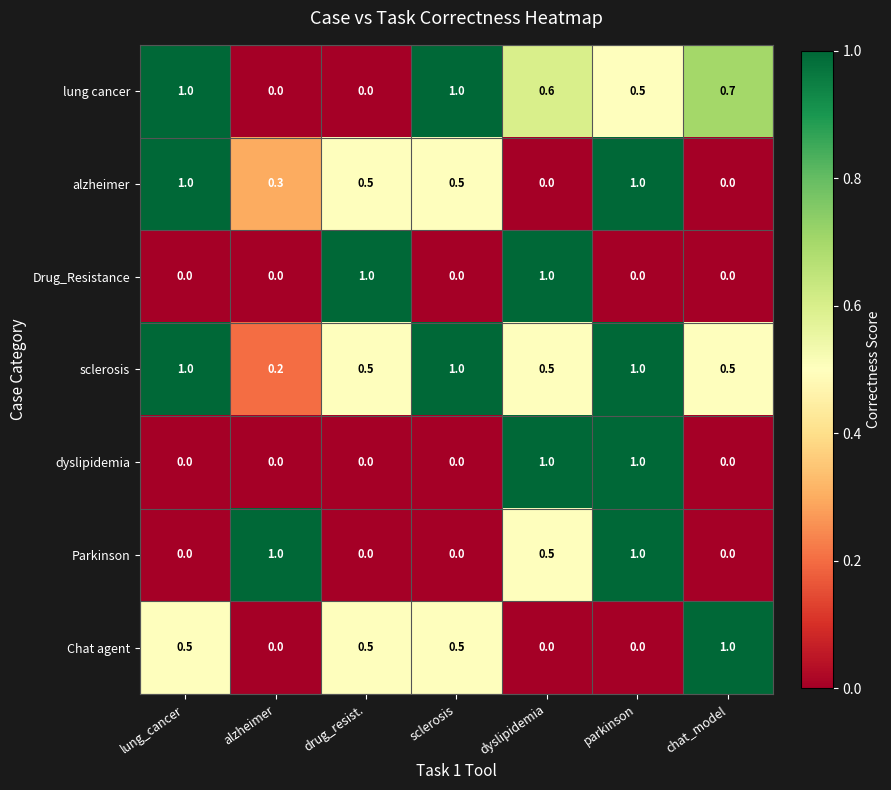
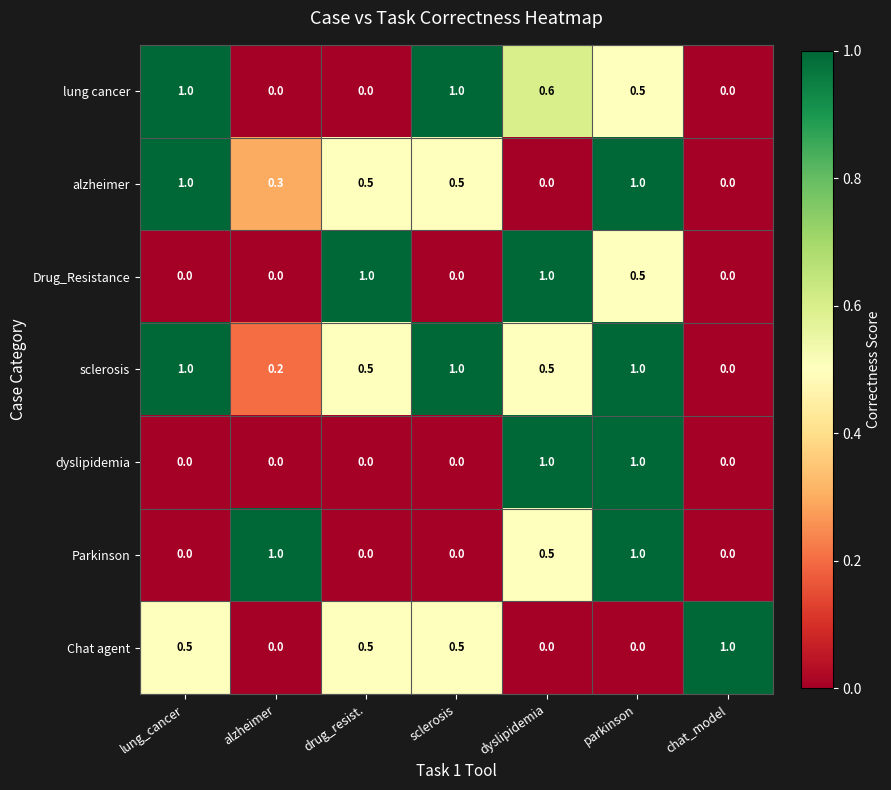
  {
    "lung cancer": {
      "lung_cancer": 1.0,
      "alzheimer": 0.0,
      "drug_resist.": 0.0,
      "sclerosis": 1.0,
      "dyslipidemia": 0.6,
      "parkinson": 0.5,
-     "chat_model": 0.7
+     "chat_model": 0.0
    },
    "alzheimer": {
      "lung_cancer": 1.0,
      "alzheimer": 0.3,
      "drug_resist.": 0.5,
      "sclerosis": 0.5,
      "dyslipidemia": 0.0,
      "parkinson": 1.0,
      "chat_model": 0.0
    },
    "Drug_Resistance": {
      "lung_cancer": 0.0,
      "alzheimer": 0.0,
      "drug_resist.": 1.0,
      "sclerosis": 0.0,
      "dyslipidemia": 1.0,
-     "parkinson": 0.0,
+     "parkinson": 0.5,
      "chat_model": 0.0
    },
    "sclerosis": {
      "lung_cancer": 1.0,
      "alzheimer": 0.2,
      "drug_resist.": 0.5,
      "sclerosis": 1.0,
      "dyslipidemia": 0.5,
      "parkinson": 1.0,
-     "chat_model": 0.5
+     "chat_model": 0.0
    },
    "dyslipidemia": {
      "lung_cancer": 0.0,
      "alzheimer": 0.0,
      "drug_resist.": 0.0,
      "sclerosis": 0.0,
      "dyslipidemia": 1.0,
      "parkinson": 1.0,
      "chat_model": 0.0
    },
    "Parkinson": {
      "lung_cancer": 0.0,
      "alzheimer": 1.0,
      "drug_resist.": 0.0,
      "sclerosis": 0.0,
      "dyslipidemia": 0.5,
      "parkinson": 1.0,
      "chat_model": 0.0
    },
    "Chat agent": {
      "lung_cancer": 0.5,
      "alzheimer": 0.0,
      "drug_resist.": 0.5,
      "sclerosis": 0.5,
      "dyslipidemia": 0.0,
      "parkinson": 0.0,
      "chat_model": 1.0
    }
  }
